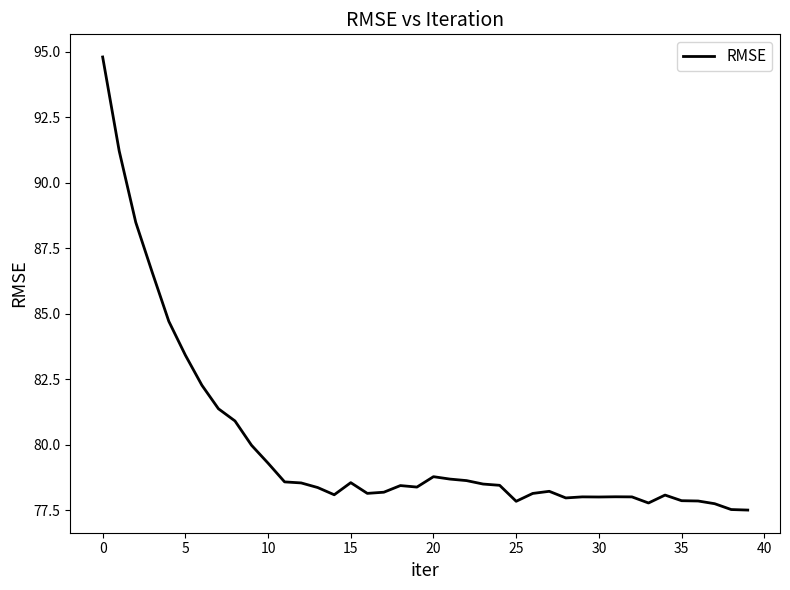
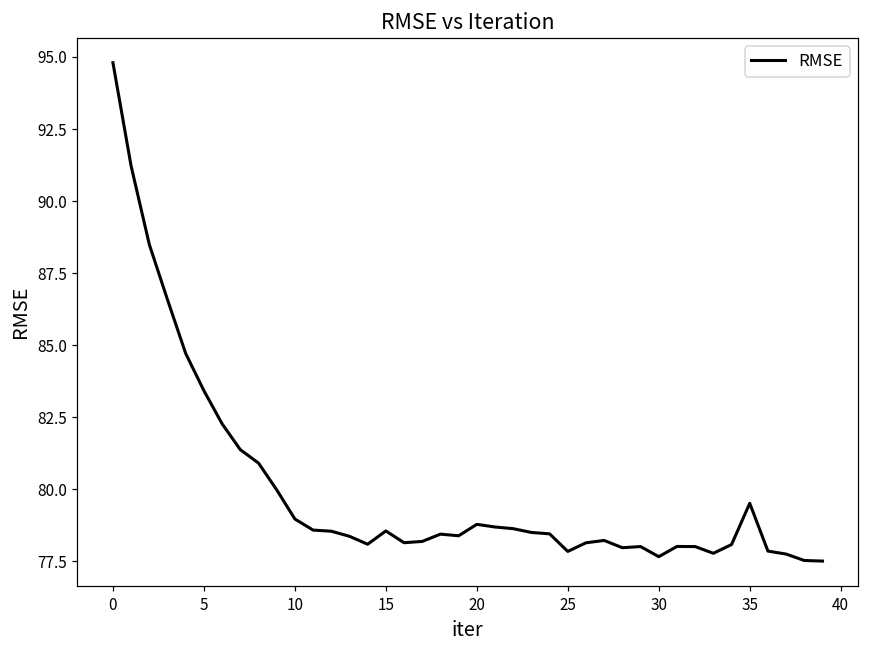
  {
    "0": 94.8,
    "5": 83.4,
-   "10": 79.3,
+   "10": 79.0,
    "15": 78.6,
    "20": 78.8,
    "25": 77.8,
-   "30": 78.0,
-   "35": 77.9
+   "30": 77.7,
+   "35": 79.5
  }
